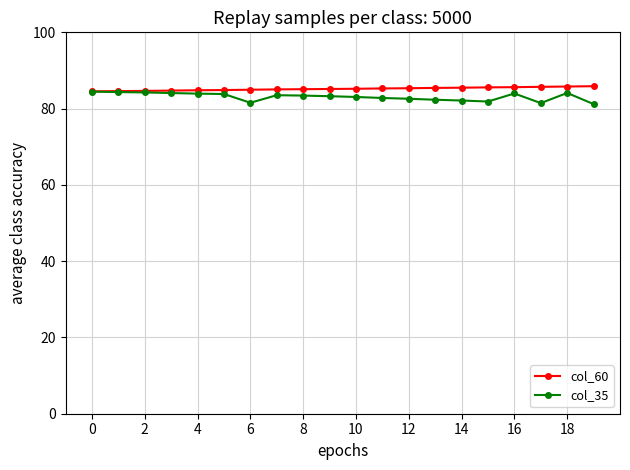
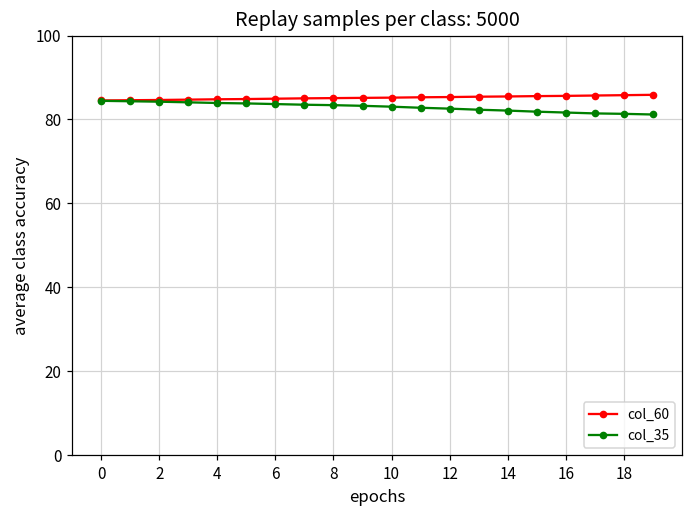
  {
    "col_60": {
      "4": 85,
      "6": 85,
      "8": 85,
      "10": 85,
      "12": 85,
      "14": 85,
      "16": 86,
      "18": 86
    },
    "col_35": {
      "4": 84,
-     "6": 82,
+     "6": 84,
      "8": 83,
      "10": 83,
      "12": 83,
      "14": 82,
-     "16": 84,
-     "18": 84
+     "16": 82,
+     "18": 81
    }
  }
